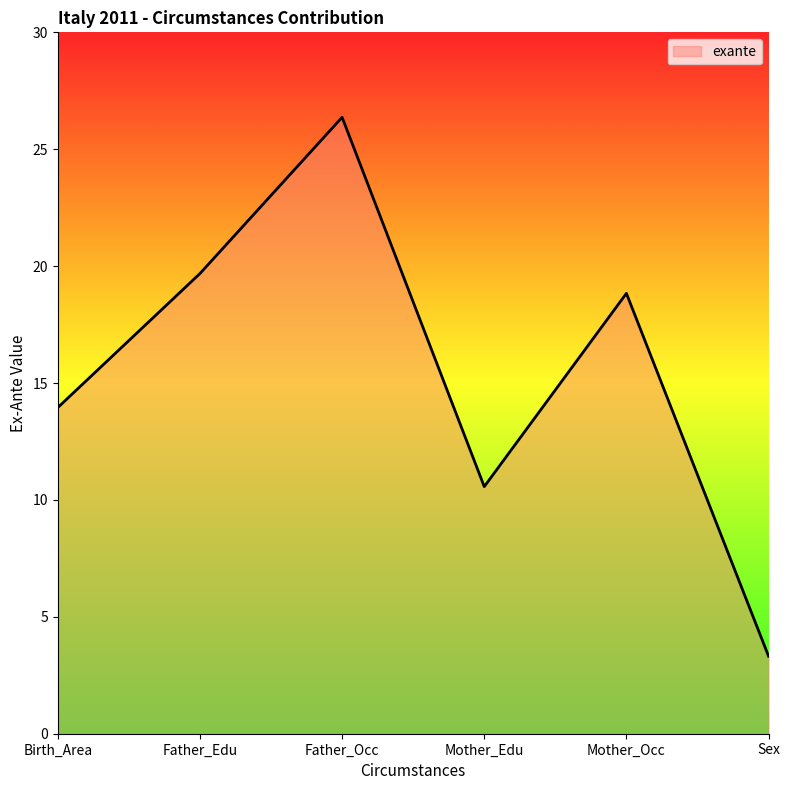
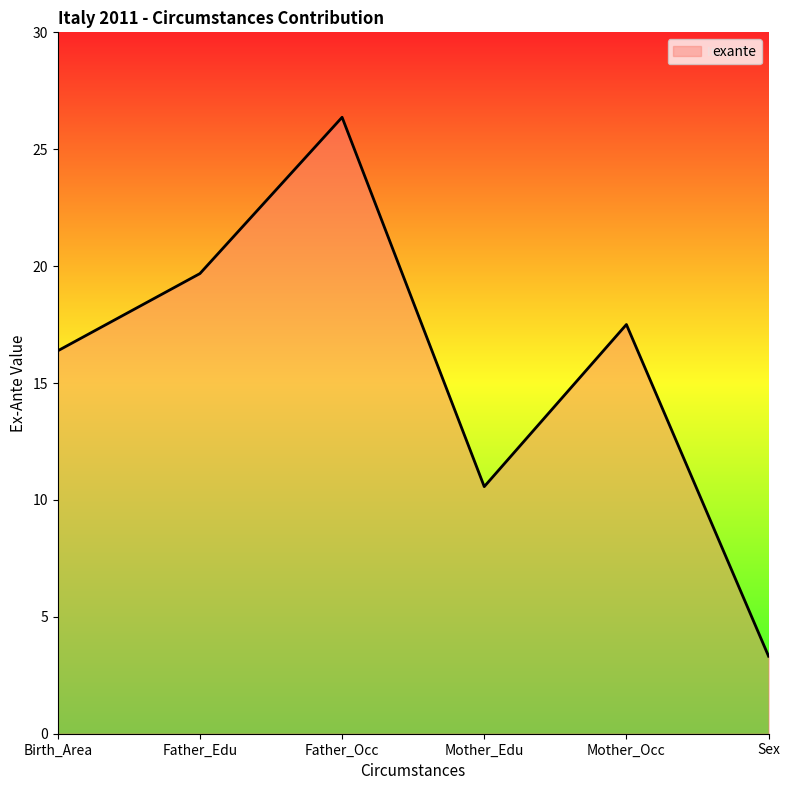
  {
-   "Birth_Area": 13.9,
+   "Birth_Area": 16.4,
    "Father_Edu": 19.7,
    "Father_Occ": 26.4,
    "Mother_Edu": 10.6,
-   "Mother_Occ": 18.8,
+   "Mother_Occ": 17.5,
    "Sex": 3.3
  }
